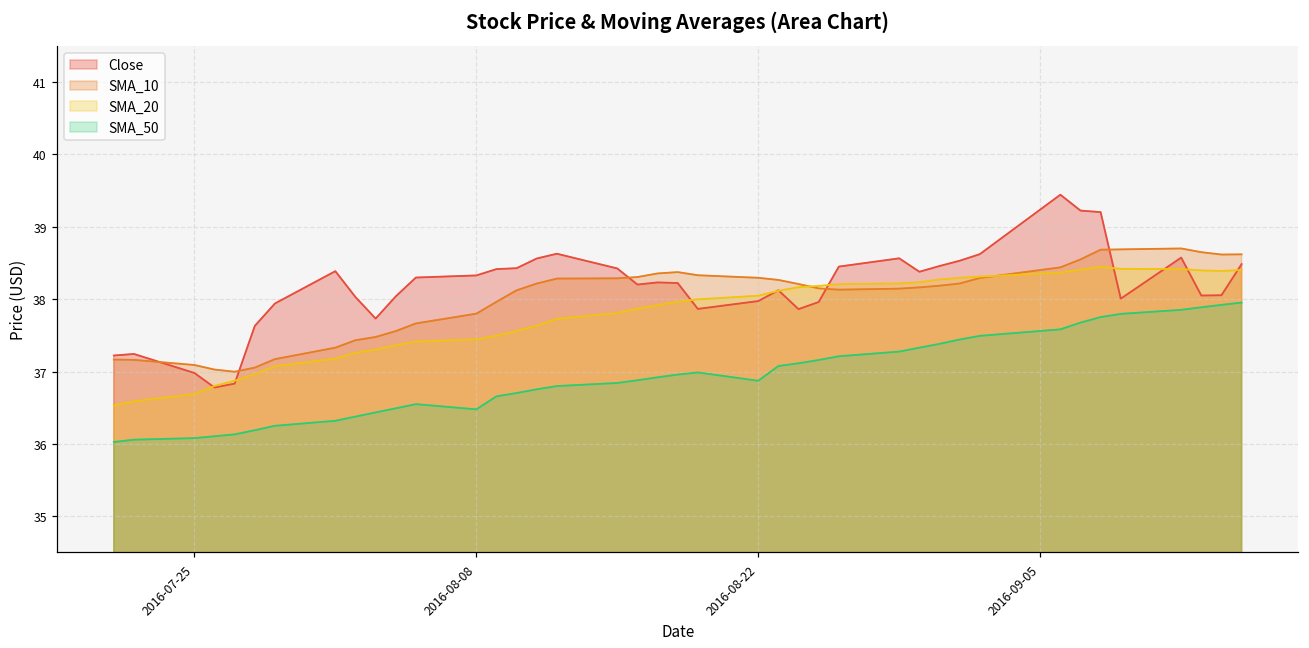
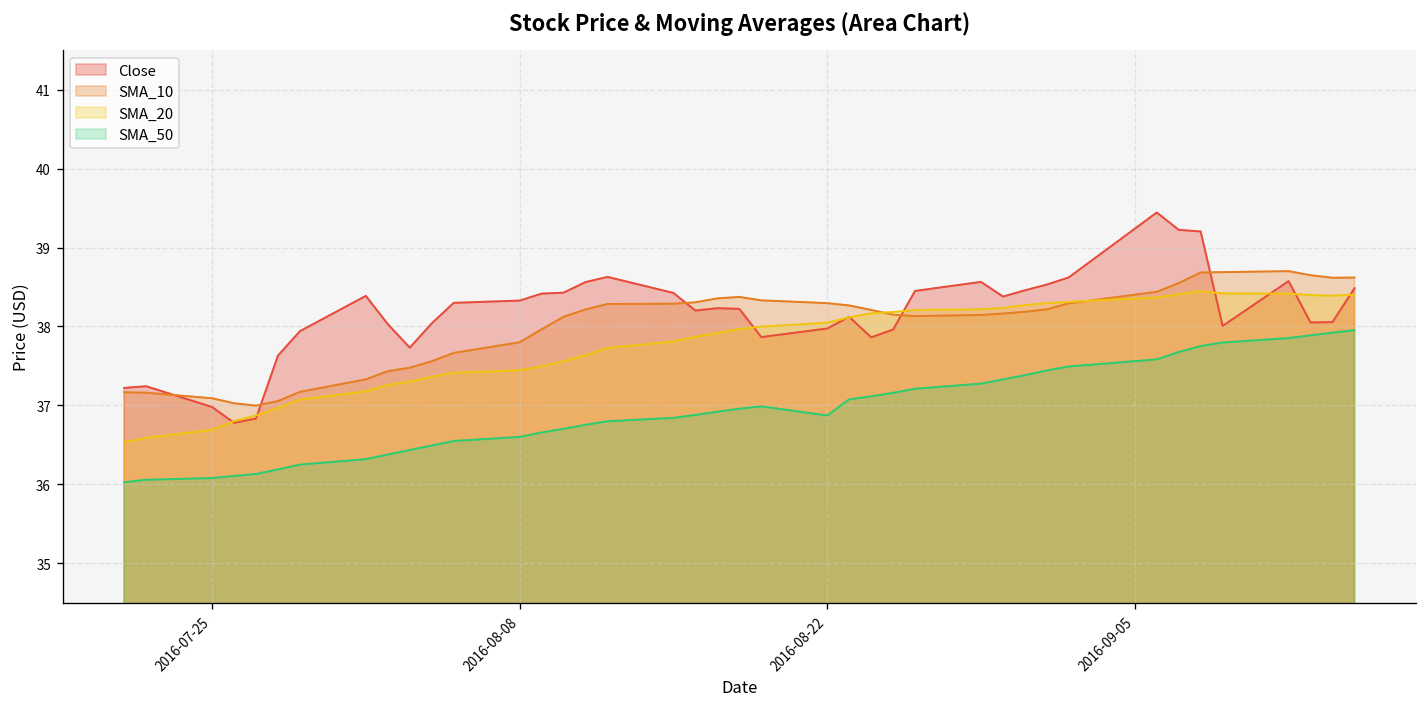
  {
    "SMA_50": {
      "2016-07-25": 36.1,
-     "2016-08-08": 36.5,
+     "2016-08-08": 36.6,
      "2016-08-22": 36.9
    }
  }
